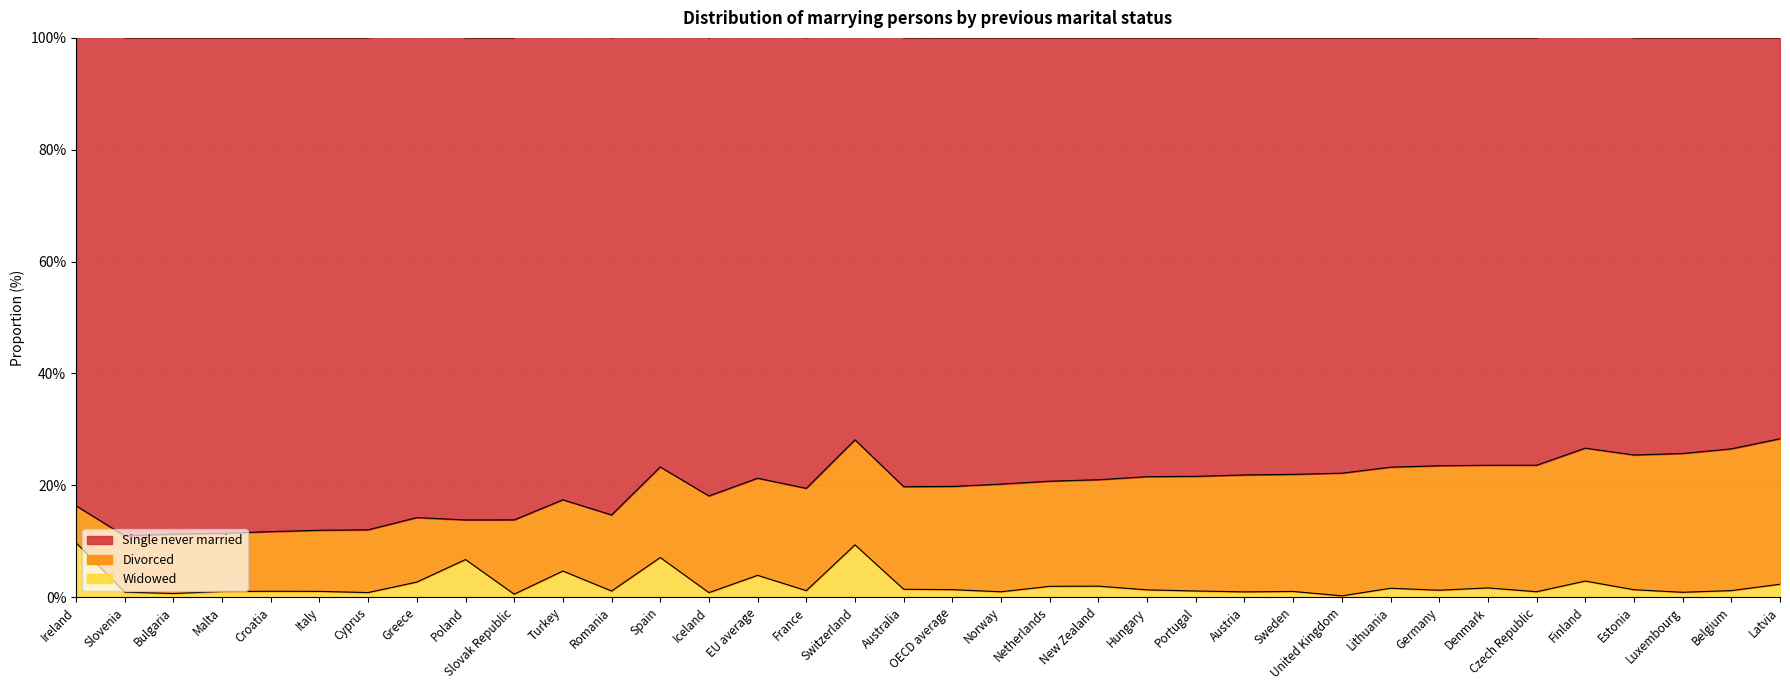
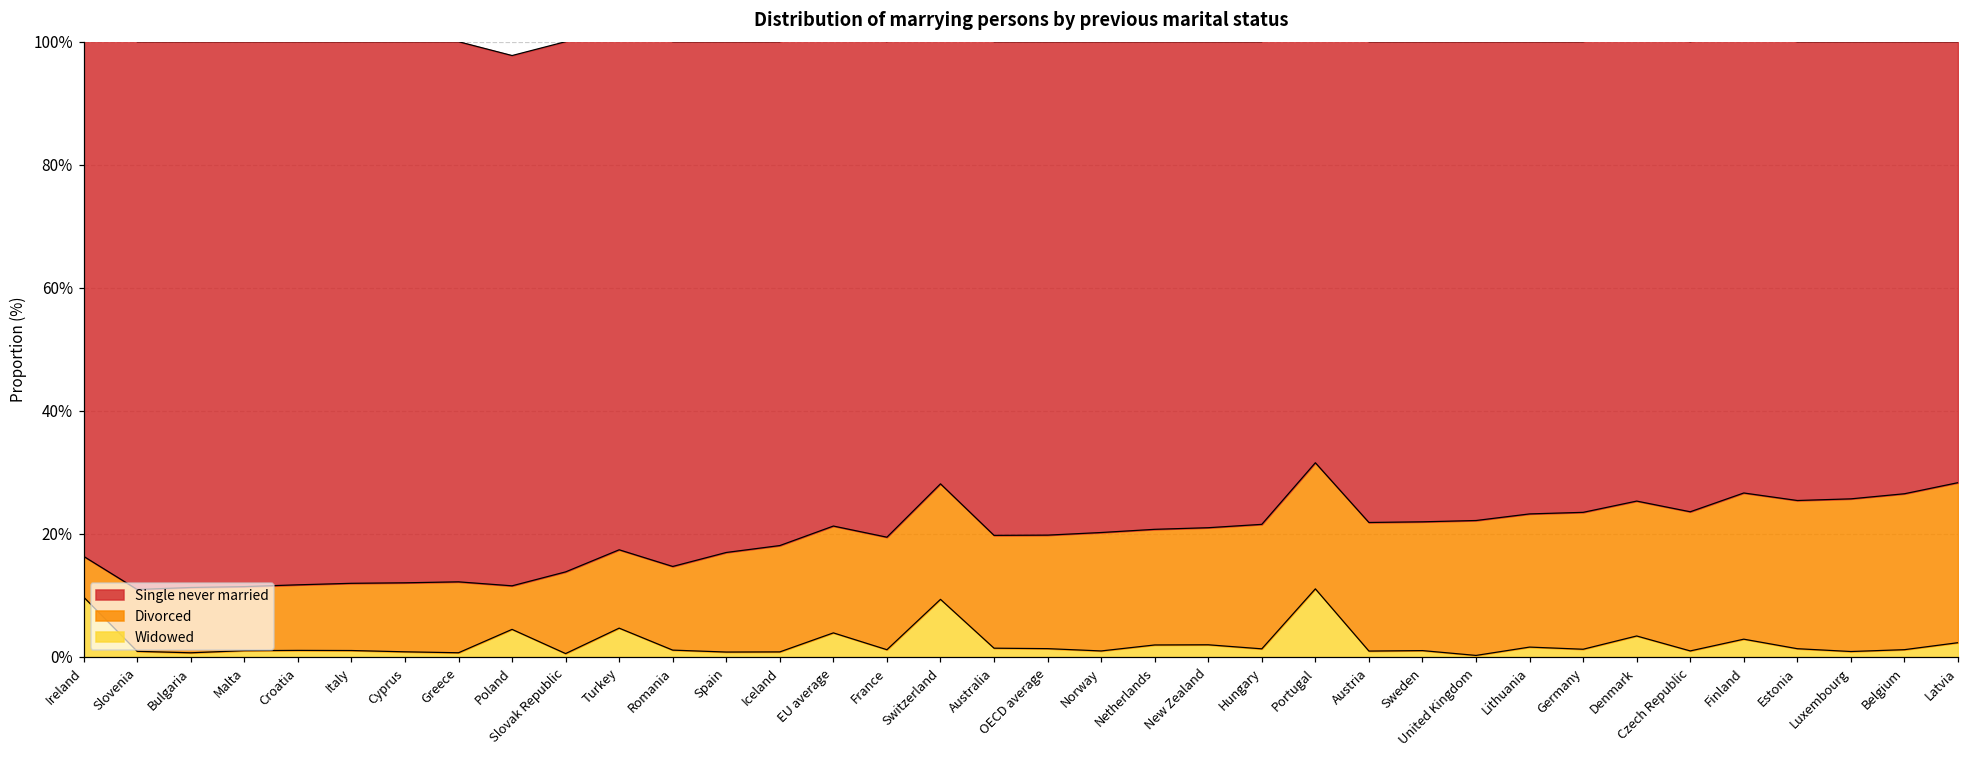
  {
    "Widowed": {
      "Ireland": "10%",
      "Slovenia": "1%",
      "Bulgaria": "1%",
      "Malta": "1%",
      "Croatia": "1%",
      "Italy": "1%",
      "Cyprus": "1%",
-     "Greece": "3%",
-     "Poland": "7%",
+     "Greece": "1%",
+     "Poland": "4%",
      "Slovak Republic": "1%",
      "Turkey": "5%",
      "Romania": "1%",
-     "Spain": "7%",
+     "Spain": "1%",
      "Iceland": "1%",
      "EU average": "4%",
      "France": "1%",
      "Switzerland": "9%",
      "Australia": "1%",
      "OECD average": "1%",
      "Norway": "1%",
      "Netherlands": "2%",
      "New Zealand": "2%",
      "Hungary": "1%",
-     "Portugal": "1%",
+     "Portugal": "11%",
      "Austria": "1%",
      "Sweden": "1%",
      "United Kingdom": "0%",
      "Lithuania": "2%",
      "Germany": "1%",
-     "Denmark": "2%",
+     "Denmark": "3%",
      "Czech Republic": "1%",
      "Finland": "3%",
      "Estonia": "1%",
      "Luxembourg": "1%",
      "Belgium": "1%",
      "Latvia": "2%"
    },
    "Divorced": {
      "Ireland": "7%",
      "Croatia": "11%",
      "Italy": "11%",
      "Cyprus": "11%",
      "Greece": "12%",
      "Poland": "7%",
      "Slovak Republic": "13%",
      "Turkey": "13%",
      "Romania": "14%",
      "Spain": "16%",
      "Iceland": "17%",
      "EU average": "17%",
      "France": "18%",
      "Switzerland": "19%",
      "Australia": "18%",
      "OECD average": "18%",
      "Norway": "19%",
      "Netherlands": "19%",
      "New Zealand": "19%",
      "Hungary": "20%",
      "Portugal": "20%",
      "Austria": "21%",
      "Sweden": "21%",
      "United Kingdom": "22%",
      "Lithuania": "22%",
      "Germany": "22%",
      "Denmark": "22%",
      "Czech Republic": "23%",
      "Finland": "24%",
      "Estonia": "24%",
      "Luxembourg": "25%",
      "Belgium": "25%",
      "Latvia": "26%"
    },
    "Single never married": {
      "Slovenia": "89%",
      "Bulgaria": "89%",
      "Malta": "89%",
      "Croatia": "88%",
      "Italy": "88%",
      "Cyprus": "88%",
      "Poland": "86%",
      "Slovak Republic": "86%",
      "Romania": "85%",
      "Iceland": "82%",
      "France": "81%",
      "Australia": "80%",
      "OECD average": "80%",
      "Norway": "80%",
      "Netherlands": "79%",
      "New Zealand": "79%",
      "Hungary": "78%",
      "Austria": "78%",
      "Sweden": "78%",
      "United Kingdom": "78%",
      "Lithuania": "77%",
      "Germany": "77%",
      "Czech Republic": "76%",
      "Estonia": "75%",
      "Luxembourg": "74%",
      "Belgium": "73%",
      "Latvia": "72%"
    }
  }
